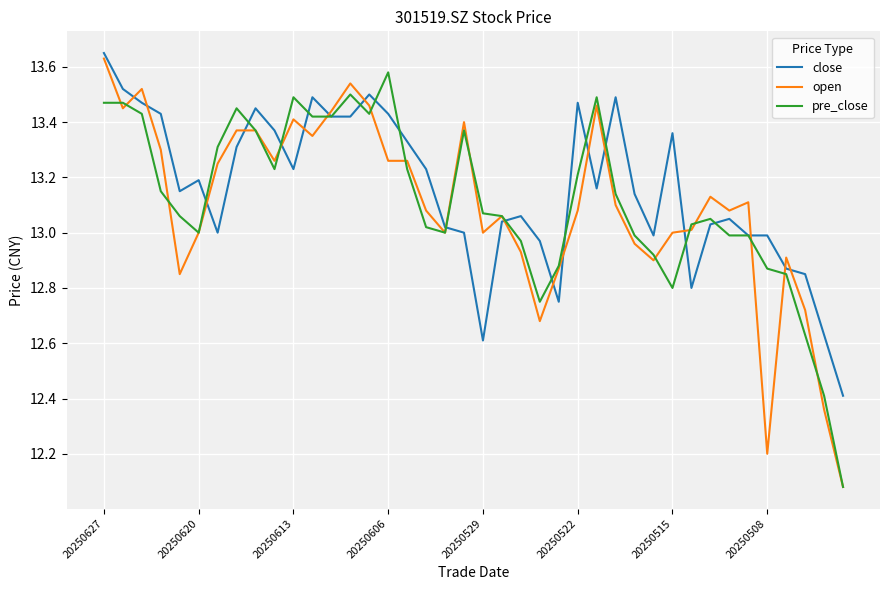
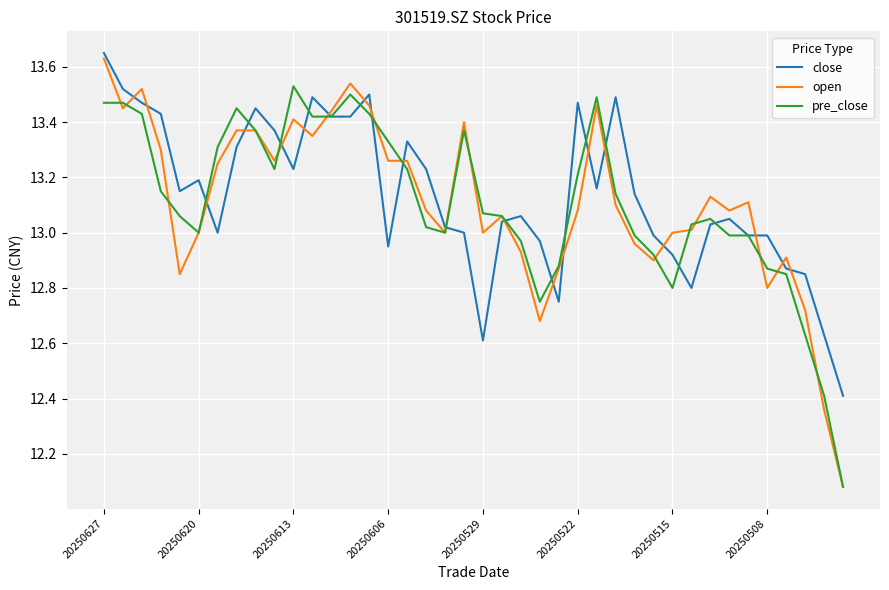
  {
    "close": {
      "20250627": 13.65,
      "20250620": 13.19,
      "20250613": 13.23,
-     "20250606": 13.43,
+     "20250606": 12.95,
      "20250529": 12.61,
      "20250522": 13.47,
-     "20250515": 13.36,
+     "20250515": 12.92,
      "20250508": 12.99
    },
    "open": {
      "20250627": 13.63,
      "20250613": 13.41,
      "20250606": 13.26,
      "20250529": 13.0,
      "20250522": 13.08,
      "20250515": 13.0,
-     "20250508": 12.2
+     "20250508": 12.8
    },
    "pre_close": {
      "20250627": 13.47,
-     "20250613": 13.49,
-     "20250606": 13.58,
+     "20250613": 13.53,
+     "20250606": 13.33,
      "20250529": 13.07,
      "20250522": 13.21,
      "20250515": 12.80,
      "20250508": 12.87
    }
  }
